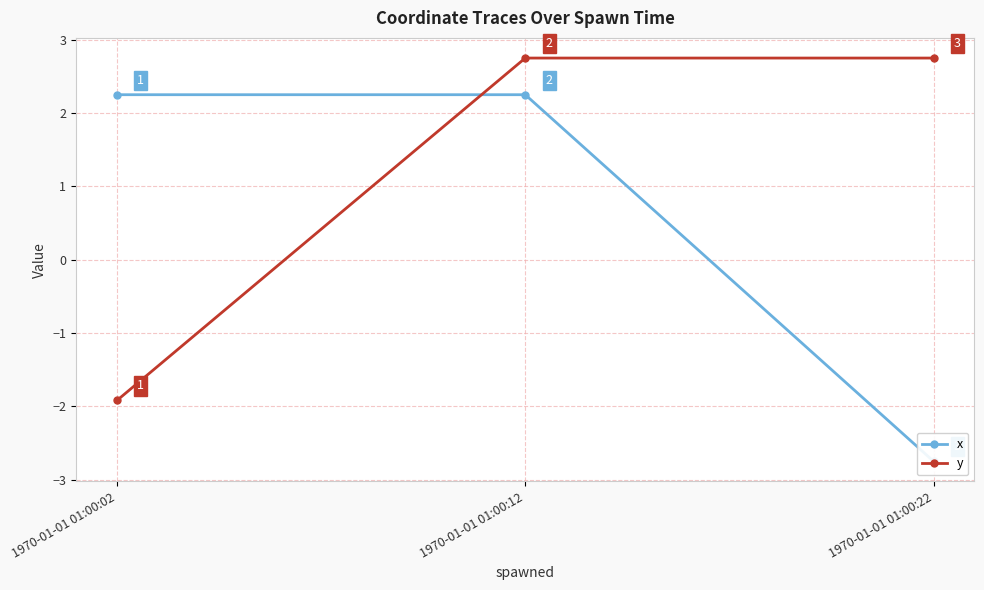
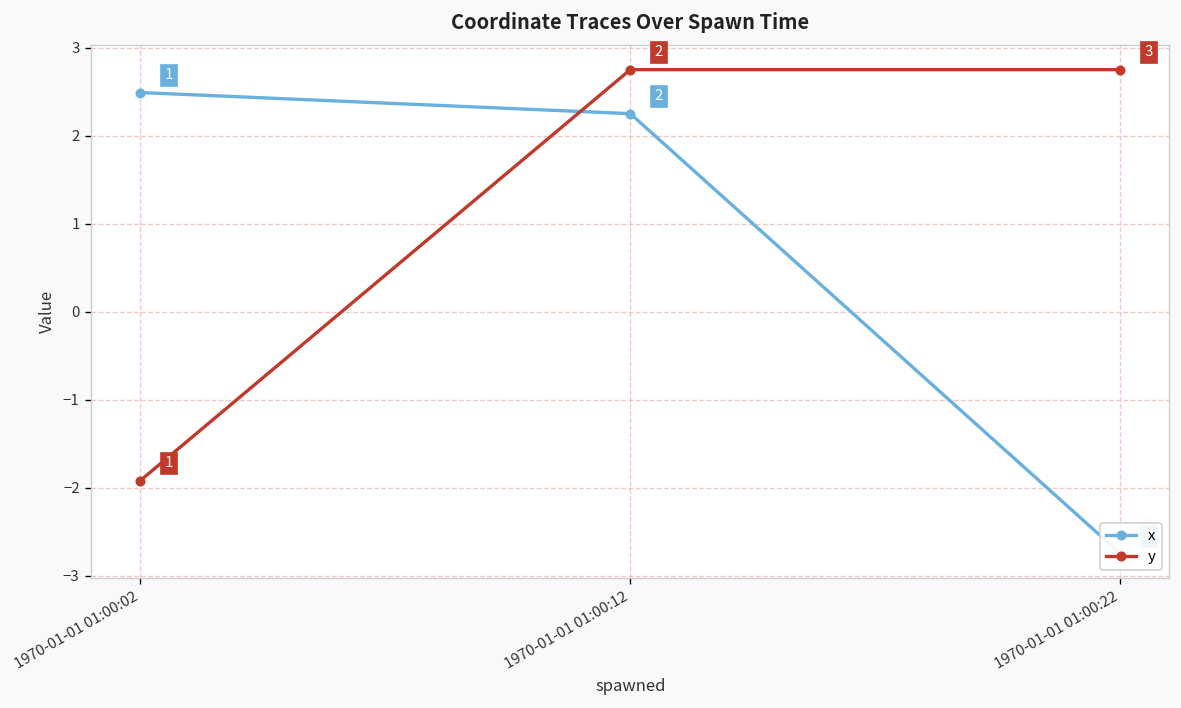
  {
    "x": {
-     "1970-01-01 01:00:02": 2.3
+     "1970-01-01 01:00:02": 2.5
    }
  }
